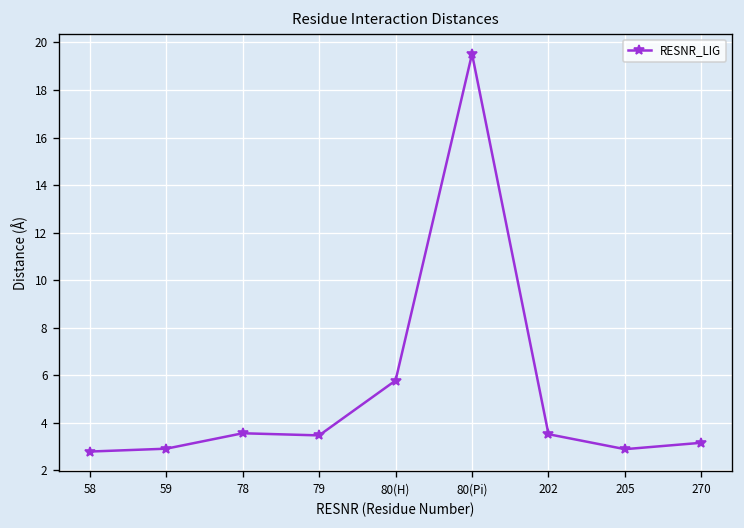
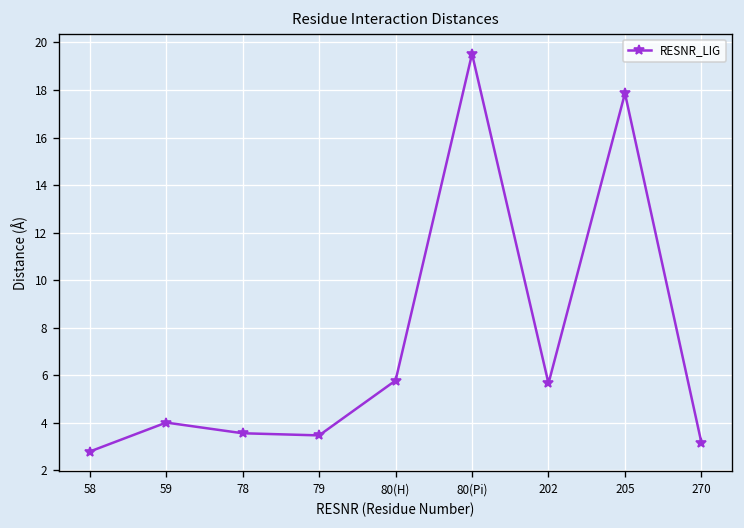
  {
    "58": 2.8,
-   "59": 2.9,
+   "59": 4.0,
    "78": 3.6,
    "79": 3.5,
    "80(H)": 5.8,
    "80(Pi)": 19.5,
-   "202": 3.5,
-   "205": 2.9,
+   "202": 5.7,
+   "205": 17.9,
    "270": 3.2
  }
